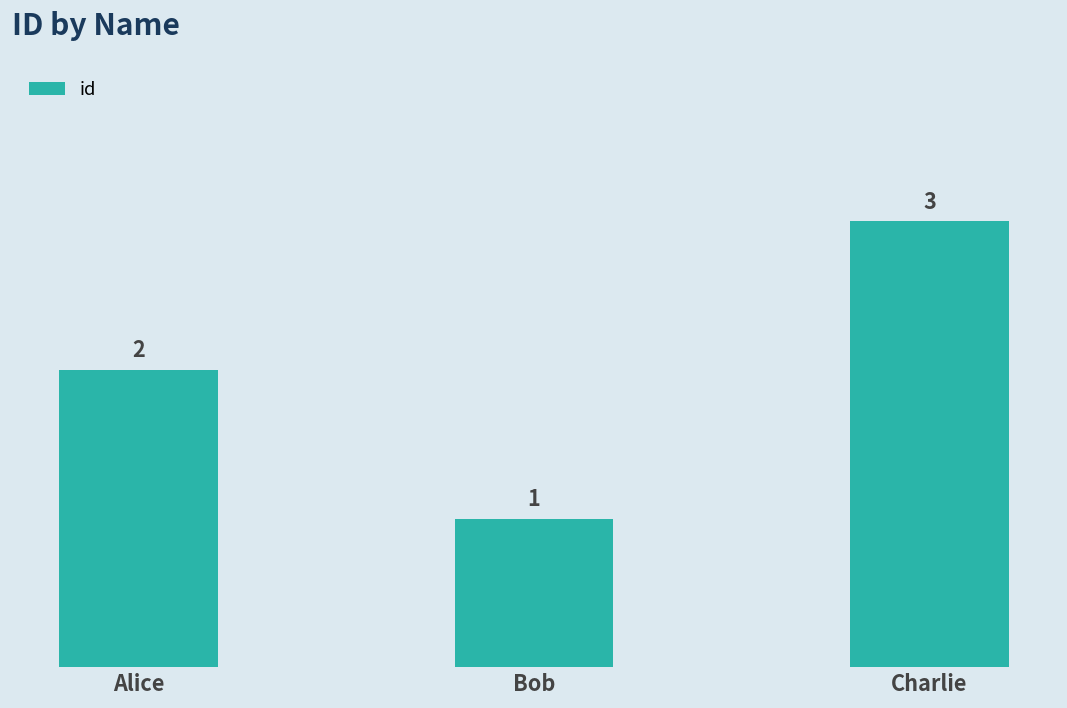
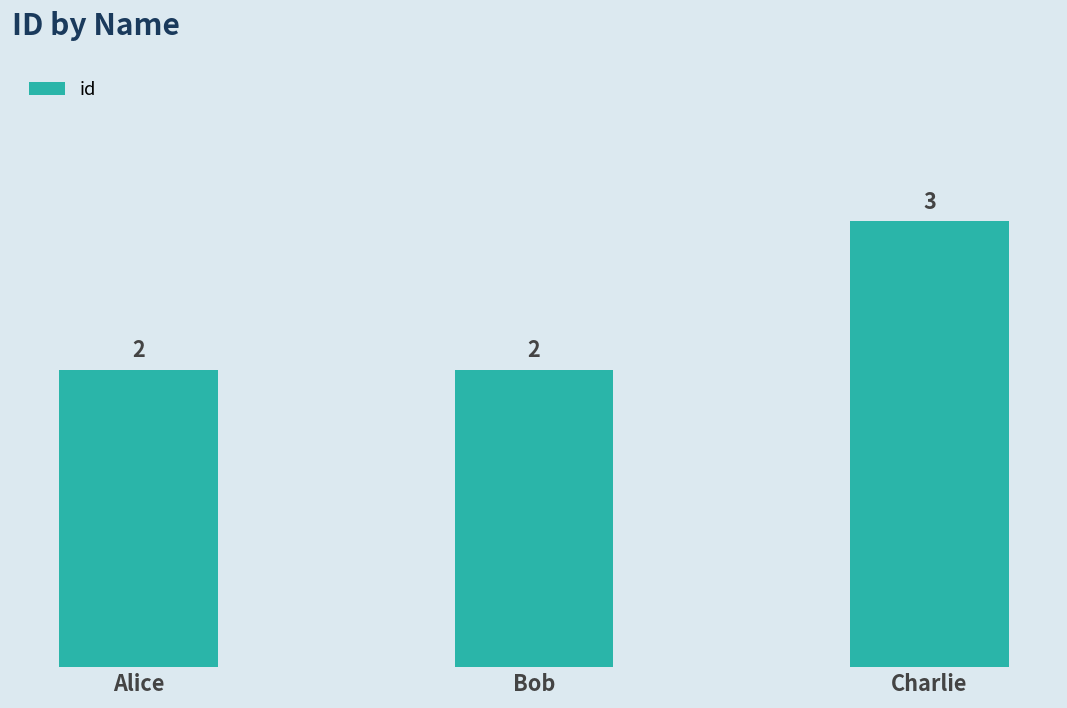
  {
    "Alice": 2,
-   "Bob": 1,
+   "Bob": 2,
    "Charlie": 3
  }
